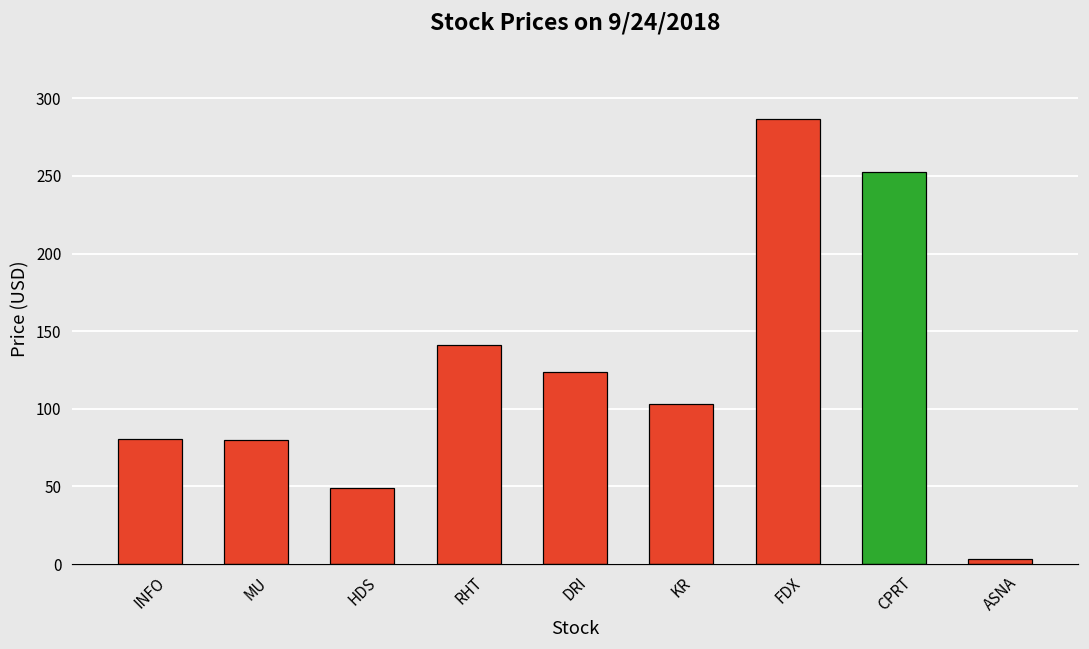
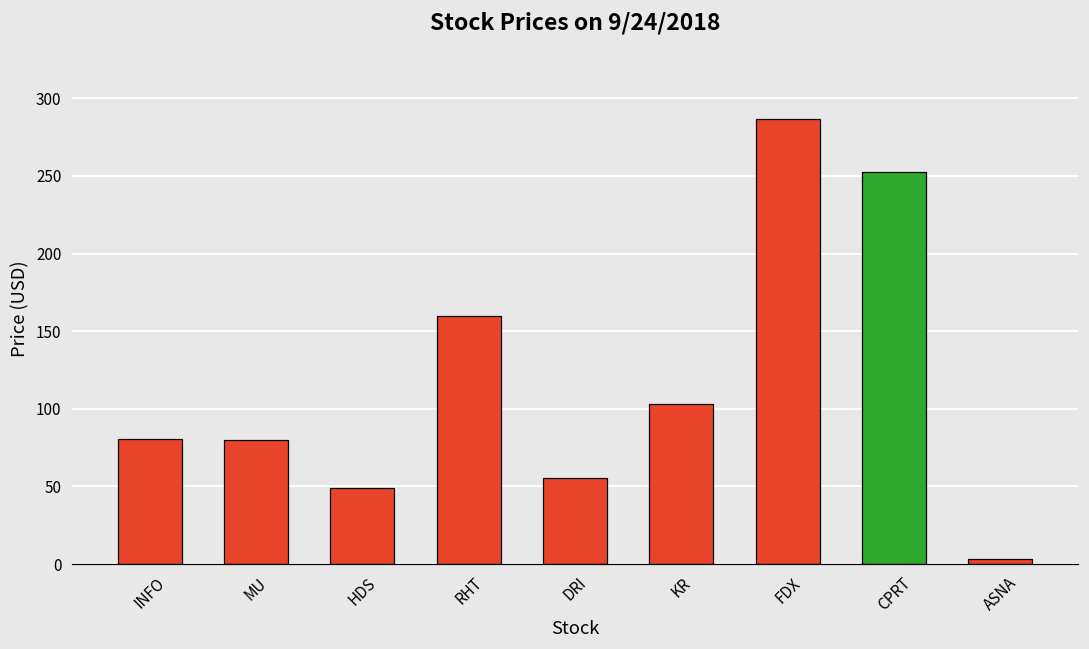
  {
    "INFO": 80,
    "MU": 80,
    "HDS": 49,
-   "RHT": 141,
-   "DRI": 124,
+   "RHT": 160,
+   "DRI": 56,
    "KR": 103,
    "FDX": 286,
    "CPRT": 252,
    "ASNA": 3
  }
